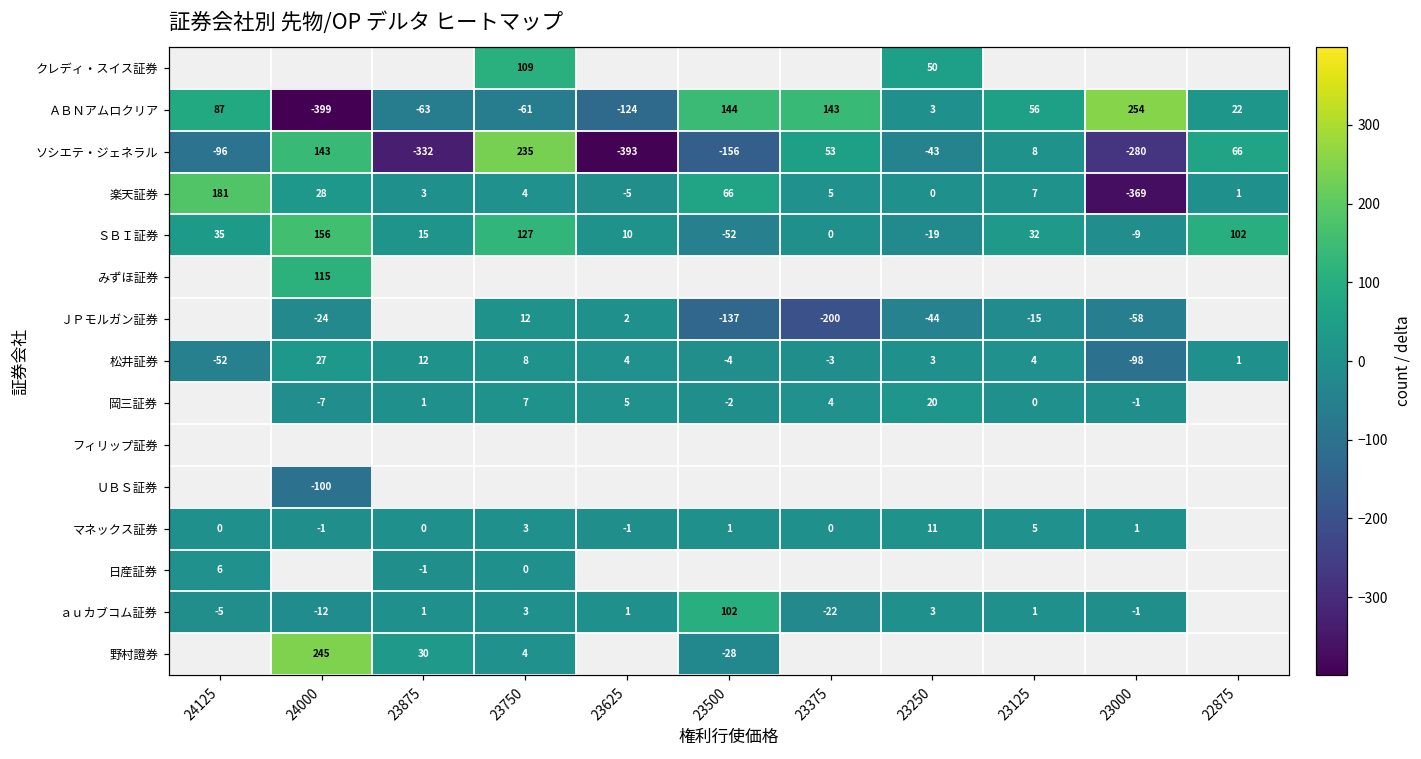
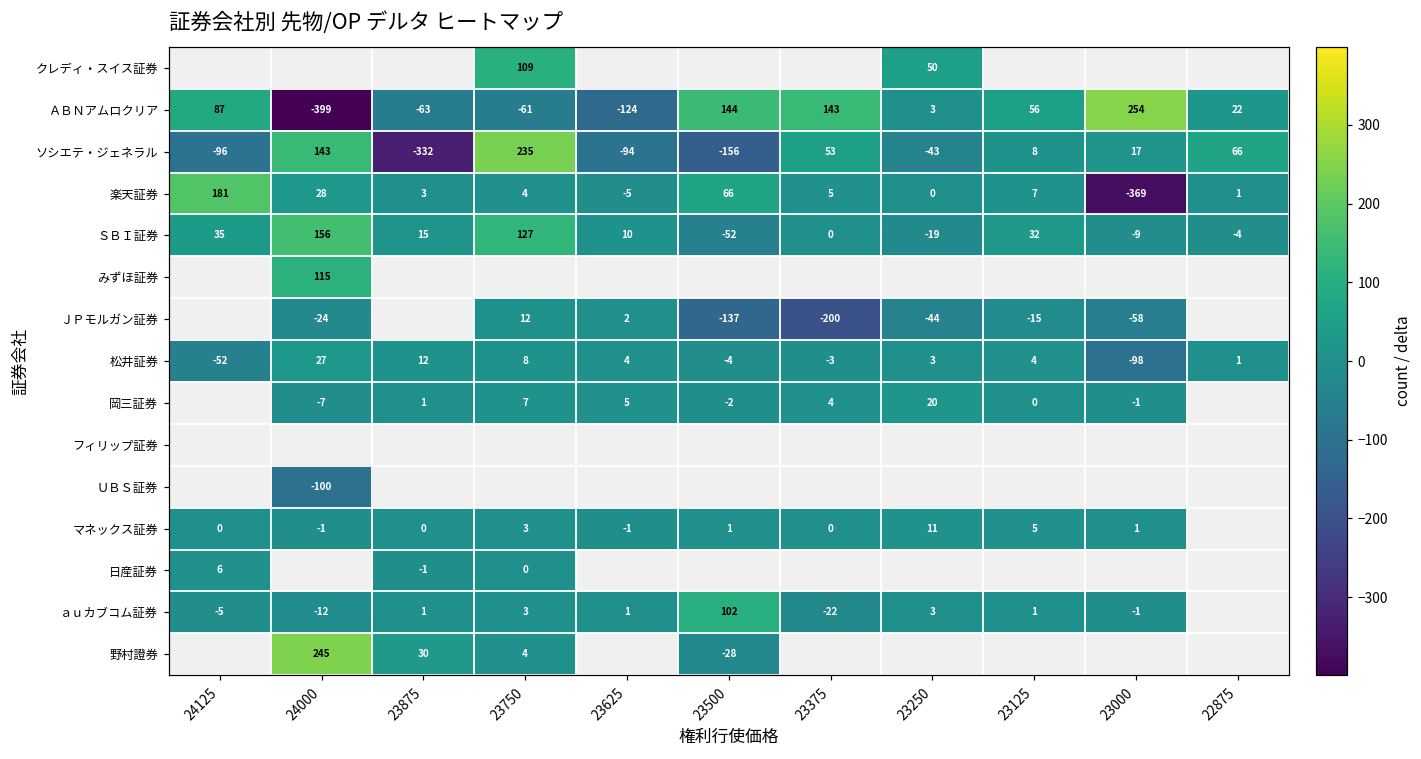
  {
    "クレディ・スイス証券": {
      "23750": 109,
      "23250": 50
    },
    "ＡＢＮアムロクリア": {
      "24125": 87,
      "24000": -399,
      "23875": -63,
      "23750": -61,
      "23625": -124,
      "23500": 144,
      "23375": 143,
      "23250": 3,
      "23125": 56,
      "23000": 254,
      "22875": 22
    },
    "ソシエテ・ジェネラル": {
      "24125": -96,
      "24000": 143,
      "23875": -332,
      "23750": 235,
-     "23625": -393,
+     "23625": -94,
      "23500": -156,
      "23375": 53,
      "23250": -43,
      "23125": 8,
-     "23000": -280,
+     "23000": 17,
      "22875": 66
    },
    "楽天証券": {
      "24125": 181,
      "24000": 28,
      "23875": 3,
      "23750": 4,
      "23625": -5,
      "23500": 66,
      "23375": 5,
      "23250": 0,
      "23125": 7,
      "23000": -369,
      "22875": 1
    },
    "ＳＢＩ証券": {
      "24125": 35,
      "24000": 156,
      "23875": 15,
      "23750": 127,
      "23625": 10,
      "23500": -52,
      "23375": 0,
      "23250": -19,
      "23125": 32,
      "23000": -9,
-     "22875": 102
+     "22875": -4
    },
    "みずほ証券": {
      "24000": 115
    },
    "ＪＰモルガン証券": {
      "24000": -24,
      "23750": 12,
      "23625": 2,
      "23500": -137,
      "23375": -200,
      "23250": -44,
      "23125": -15,
      "23000": -58
    },
    "松井証券": {
      "24125": -52,
      "24000": 27,
      "23875": 12,
      "23750": 8,
      "23625": 4,
      "23500": -4,
      "23375": -3,
      "23250": 3,
      "23125": 4,
      "23000": -98,
      "22875": 1
    },
    "岡三証券": {
      "24000": -7,
      "23875": 1,
      "23750": 7,
      "23625": 5,
      "23500": -2,
      "23375": 4,
      "23250": 20,
      "23125": 0,
      "23000": -1
    },
    "ＵＢＳ証券": {
      "24000": -100
    },
    "マネックス証券": {
      "24125": 0,
      "24000": -1,
      "23875": 0,
      "23750": 3,
      "23625": -1,
      "23500": 1,
      "23375": 0,
      "23250": 11,
      "23125": 5,
      "23000": 1
    },
    "日産証券": {
      "24125": 6,
      "23875": -1,
      "23750": 0
    },
    "ａｕカブコム証券": {
      "24125": -5,
      "24000": -12,
      "23875": 1,
      "23750": 3,
      "23625": 1,
      "23500": 102,
      "23375": -22,
      "23250": 3,
      "23125": 1,
      "23000": -1
    },
    "野村證券": {
      "24000": 245,
      "23875": 30,
      "23750": 4,
      "23500": -28
    }
  }
